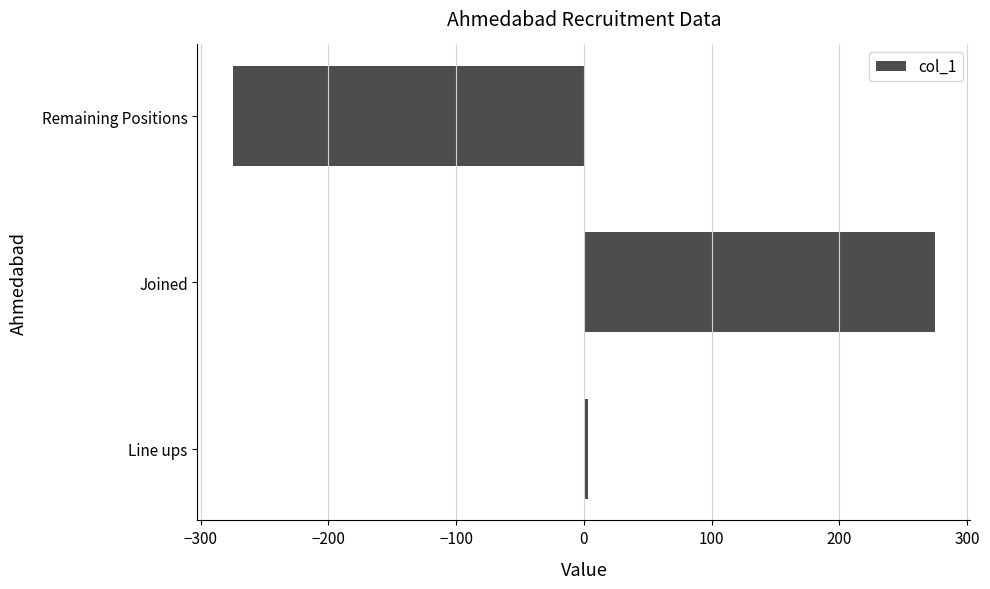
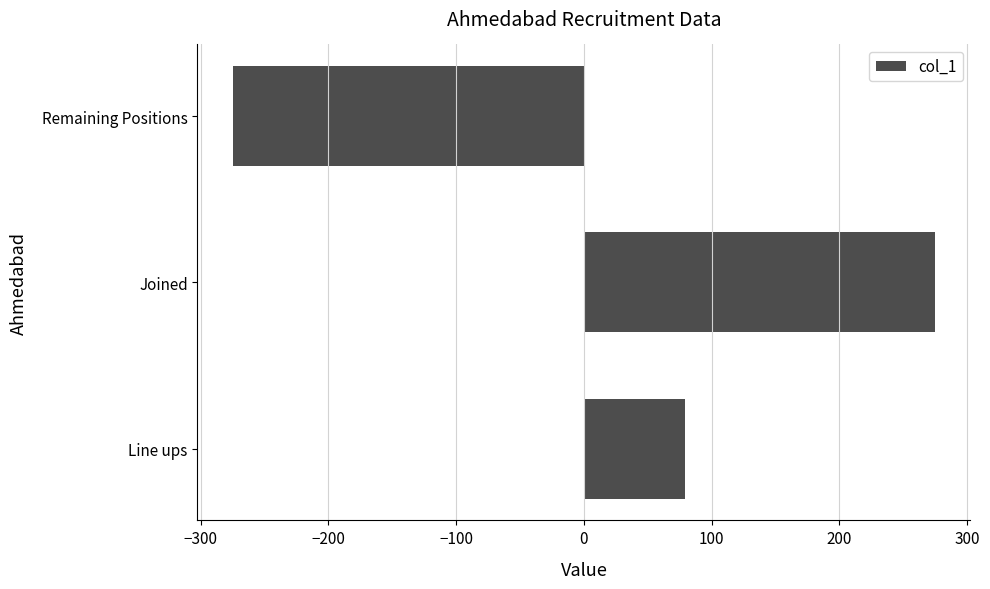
  {
    "Remaining Positions": -275,
    "Joined": 275,
-   "Line ups": 3
+   "Line ups": 79
  }
